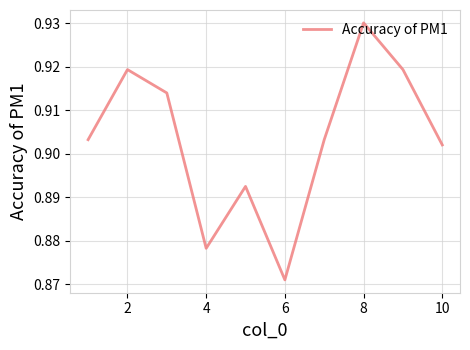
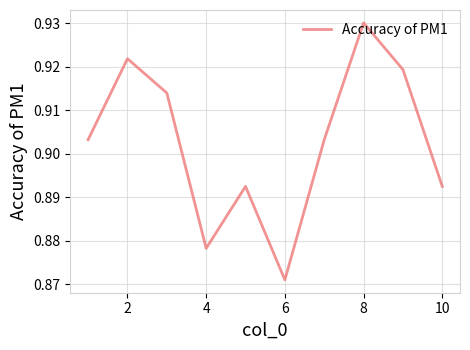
  {
-   "2": 0.919,
+   "2": 0.922,
    "4": 0.878,
    "6": 0.871,
    "8": 0.930,
-   "10": 0.902
+   "10": 0.892
  }
